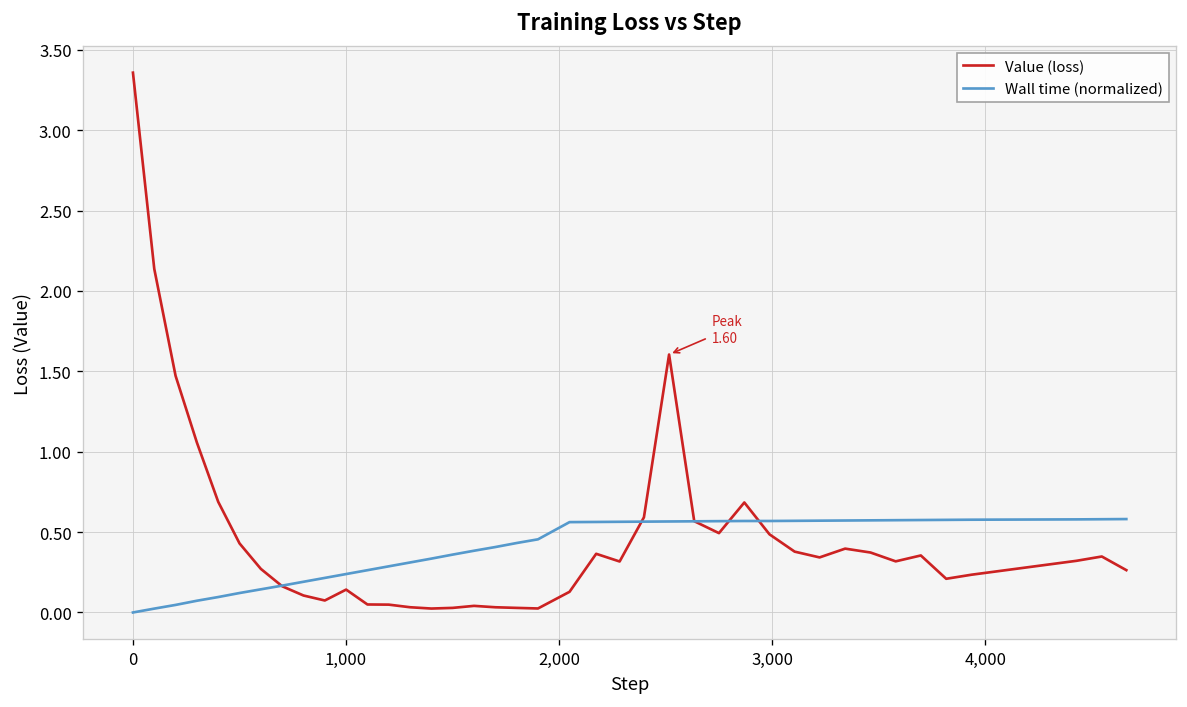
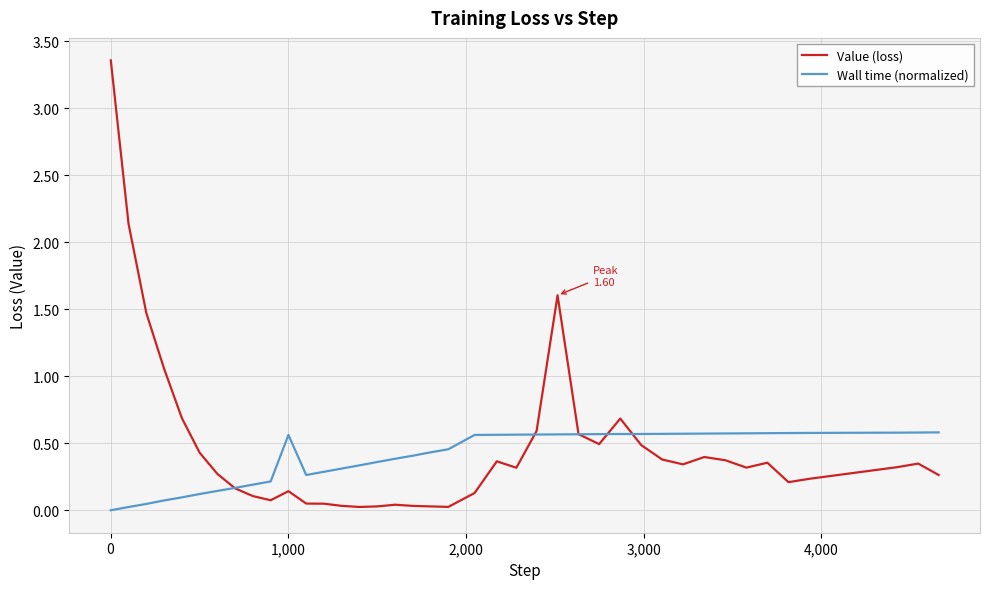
  {
    "Value (loss)": {
      "0": 3.36,
      "1,000": 0.14
    },
    "Wall time (normalized)": {
      "0": 0.00,
-     "1,000": 0.24
+     "1,000": 0.56
    }
  }
